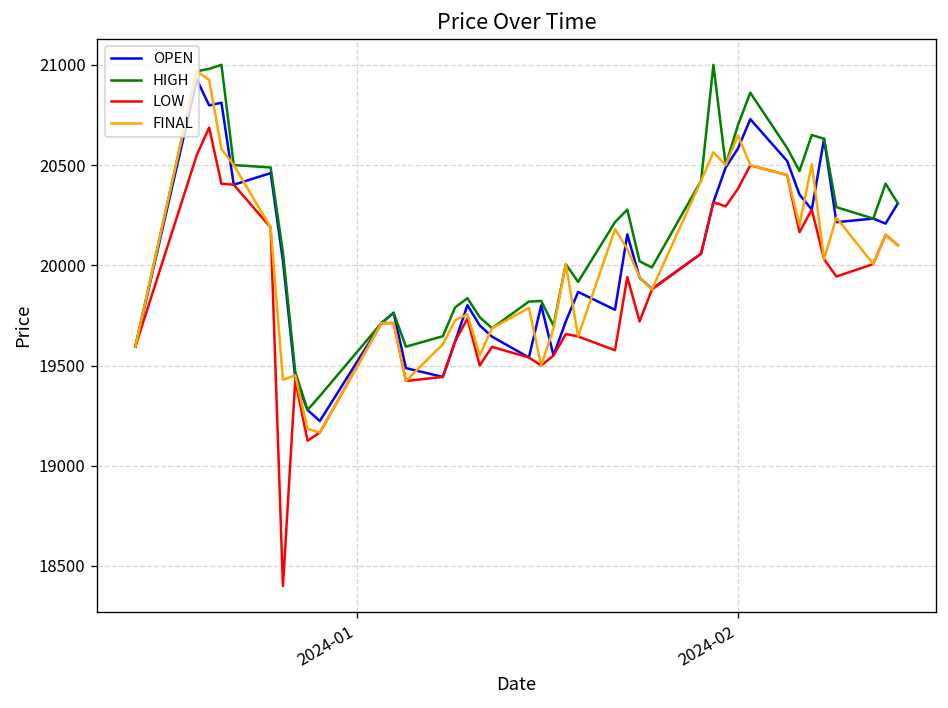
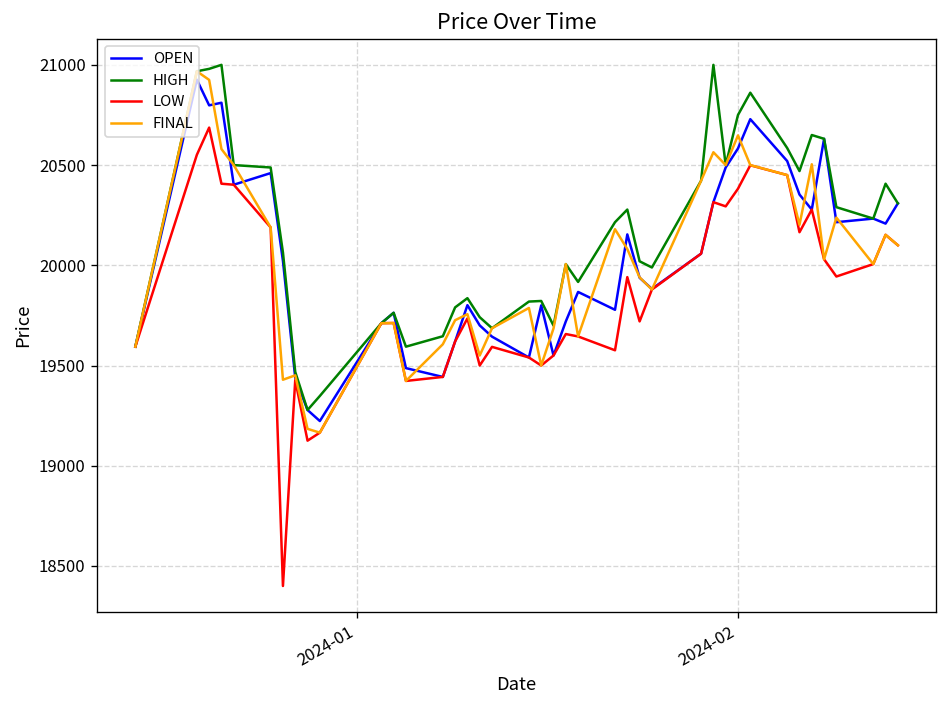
  {
    "OPEN": {
      "2024-02": 20580
    },
    "HIGH": {
-     "2024-02": 20700
+     "2024-02": 20750
    },
    "LOW": {
      "2024-02": 20380
    },
    "FINAL": {
      "2024-02": 20650
    }
  }
